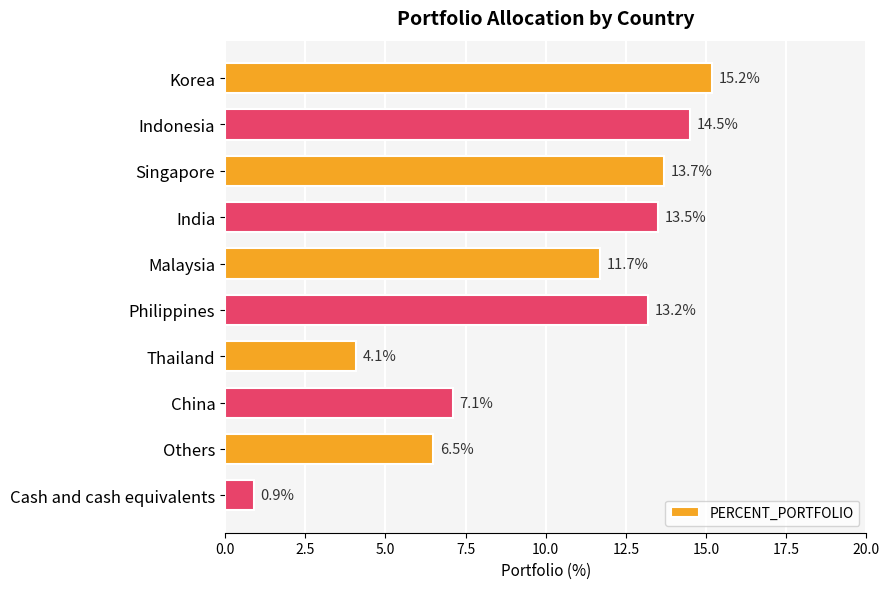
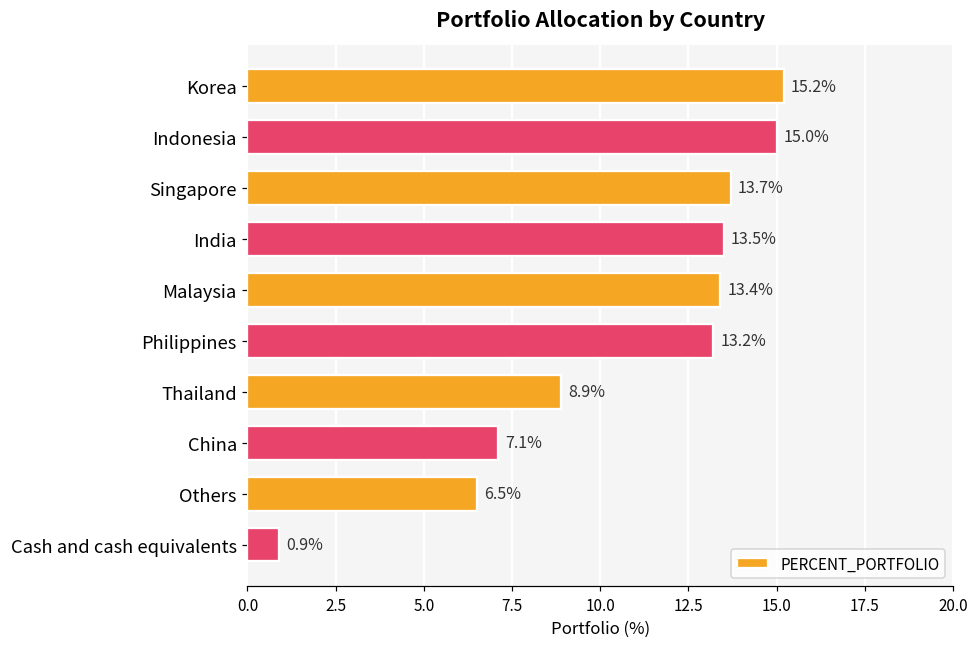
  {
    "Korea": "15.2%",
-   "Indonesia": "14.5%",
+   "Indonesia": "15.0%",
    "Singapore": "13.7%",
    "India": "13.5%",
-   "Malaysia": "11.7%",
+   "Malaysia": "13.4%",
    "Philippines": "13.2%",
-   "Thailand": "4.1%",
+   "Thailand": "8.9%",
    "China": "7.1%",
    "Others": "6.5%",
    "Cash and cash equivalents": "0.9%"
  }
